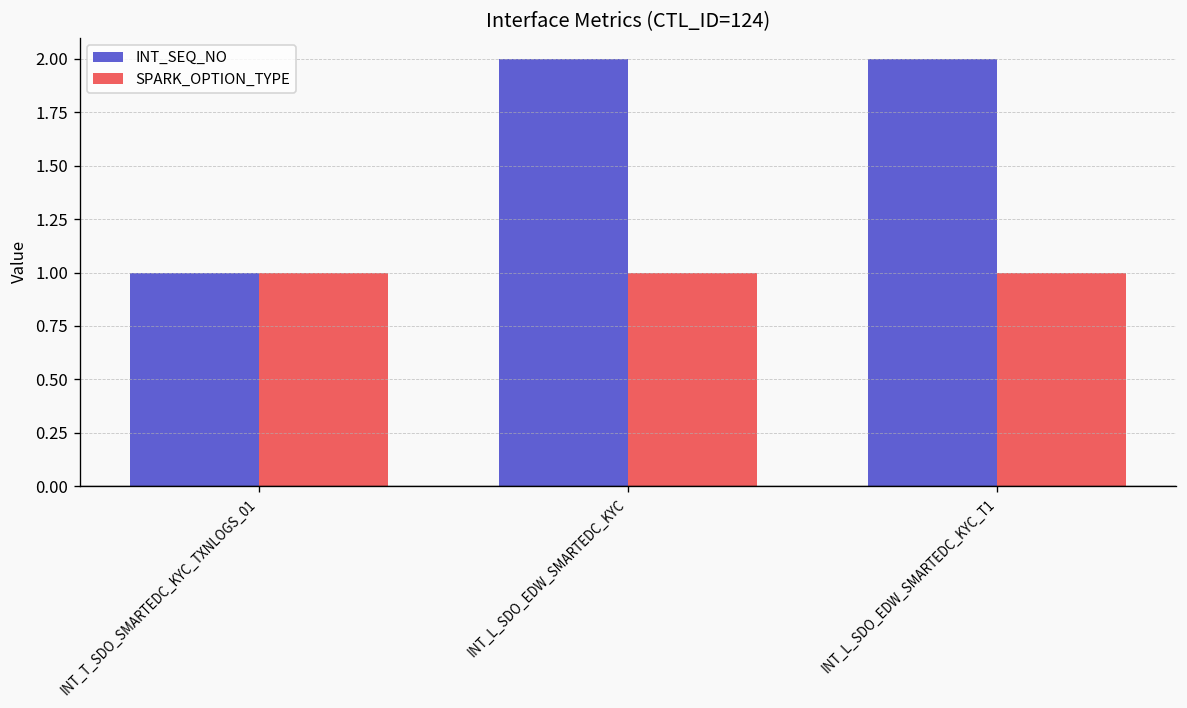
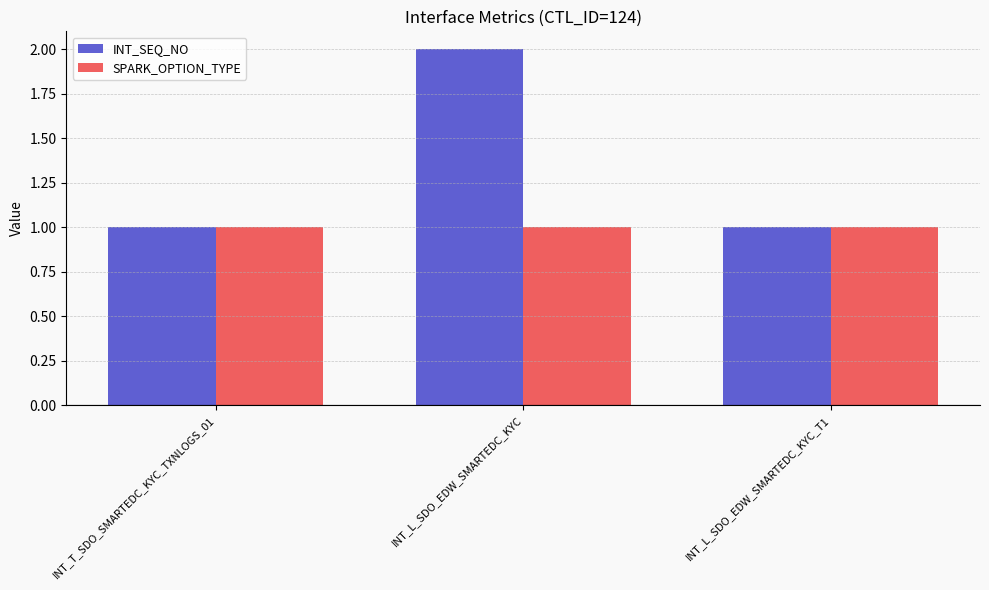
  {
    "INT_SEQ_NO": {
      "INT_T_SDO_SMARTEDC_KYC_TXNLOGS_01": 1,
      "INT_L_SDO_EDW_SMARTEDC_KYC": 2,
-     "INT_L_SDO_EDW_SMARTEDC_KYC_T1": 2
+     "INT_L_SDO_EDW_SMARTEDC_KYC_T1": 1
    },
    "SPARK_OPTION_TYPE": {
      "INT_T_SDO_SMARTEDC_KYC_TXNLOGS_01": 1,
      "INT_L_SDO_EDW_SMARTEDC_KYC": 1,
      "INT_L_SDO_EDW_SMARTEDC_KYC_T1": 1
    }
  }
